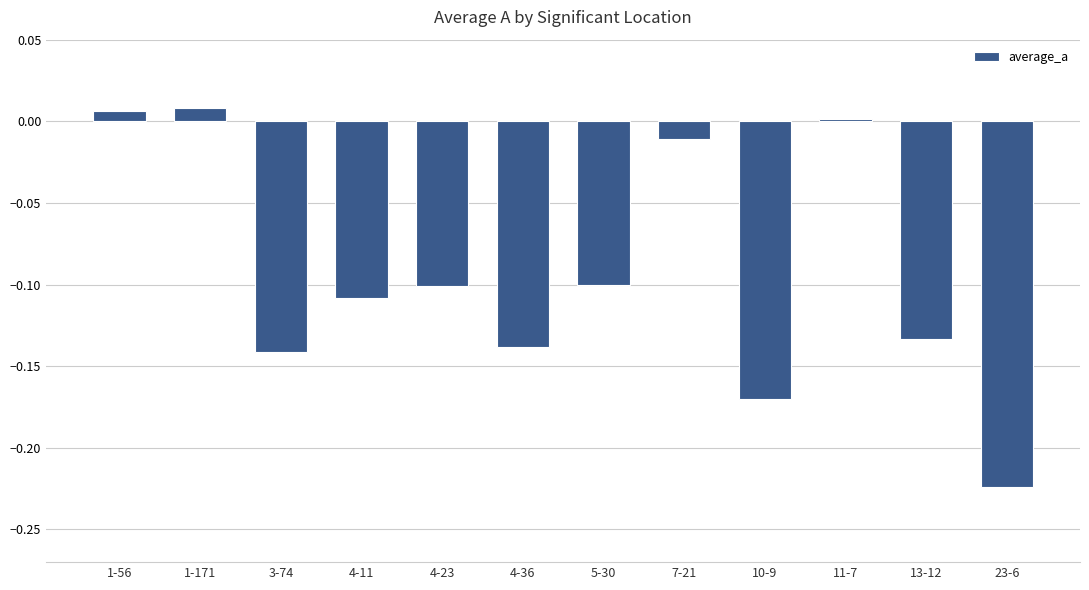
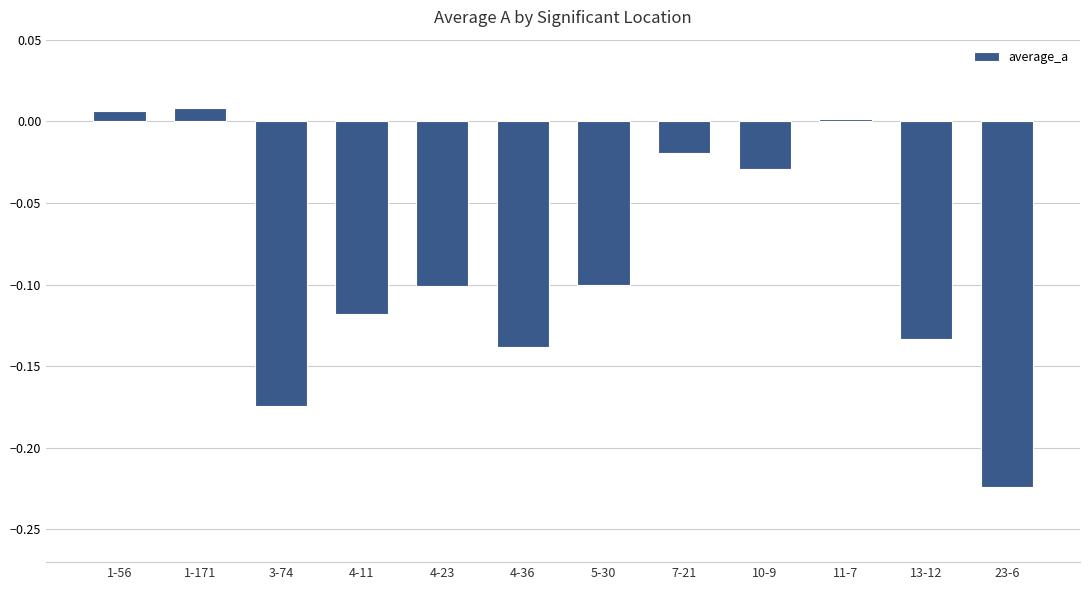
  {
    "1-56": 0.006,
    "1-171": 0.008,
-   "3-74": -0.141,
-   "4-11": -0.108,
+   "3-74": -0.174,
+   "4-11": -0.118,
    "4-23": -0.101,
    "4-36": -0.139,
    "5-30": -0.100,
-   "7-21": -0.011,
-   "10-9": -0.170,
+   "7-21": -0.020,
+   "10-9": -0.029,
    "13-12": -0.133,
    "23-6": -0.224
  }
